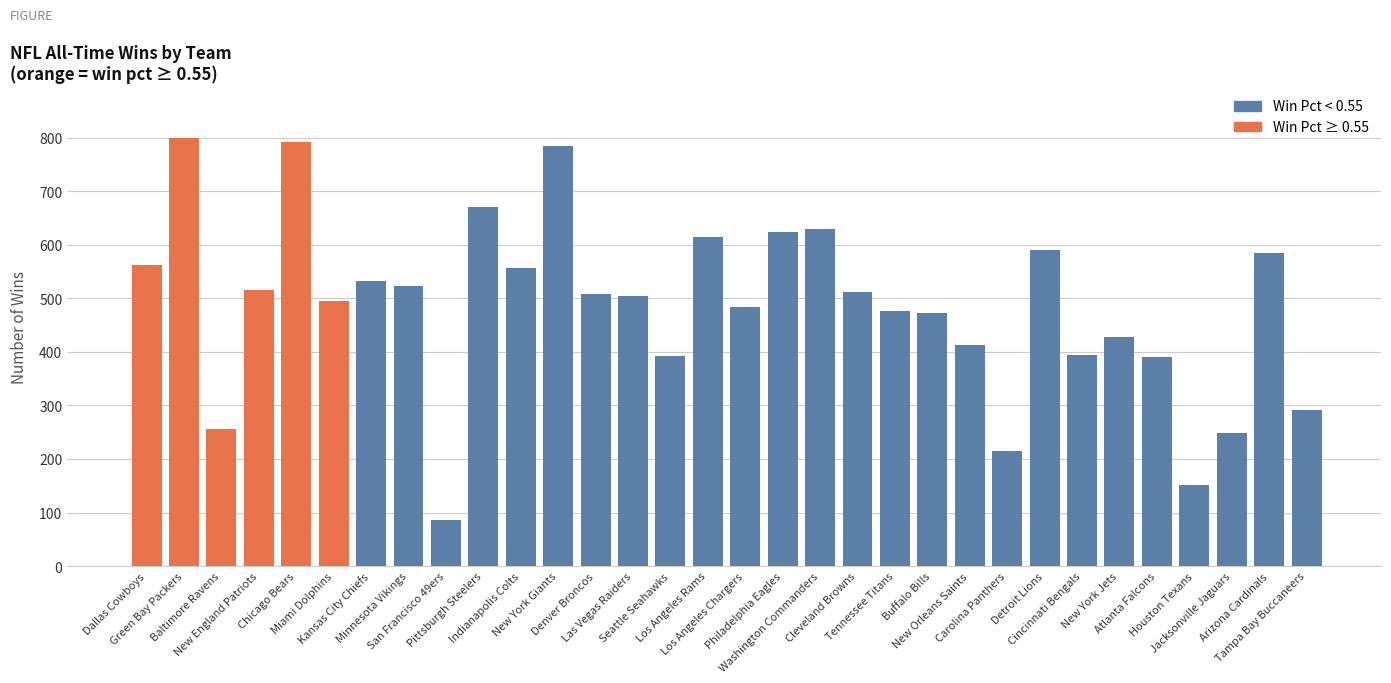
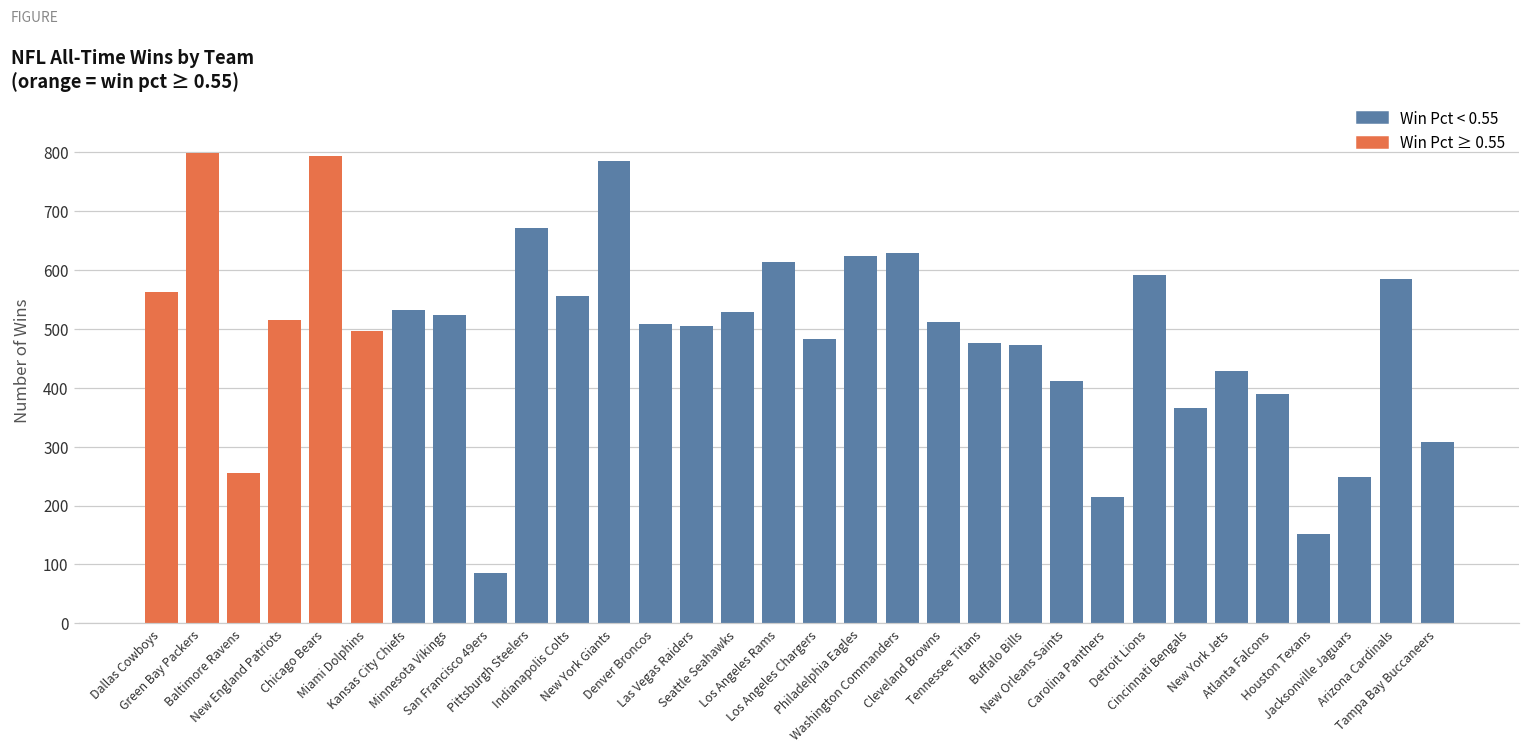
  {
    "Dallas Cowboys": 560,
    "Green Bay Packers": 800,
    "Baltimore Ravens": 260,
    "New England Patriots": 520,
    "Chicago Bears": 790,
    "Miami Dolphins": 500,
    "Kansas City Chiefs": 530,
    "Minnesota Vikings": 520,
    "San Francisco 49ers": 90,
    "Pittsburgh Steelers": 670,
    "Indianapolis Colts": 560,
    "New York Giants": 790,
    "Denver Broncos": 510,
    "Las Vegas Raiders": 510,
-   "Seattle Seahawks": 390,
+   "Seattle Seahawks": 530,
    "Los Angeles Rams": 610,
    "Los Angeles Chargers": 480,
    "Philadelphia Eagles": 620,
    "Washington Commanders": 630,
    "Cleveland Browns": 510,
    "Tennessee Titans": 480,
    "Buffalo Bills": 470,
    "New Orleans Saints": 410,
    "Carolina Panthers": 210,
    "Detroit Lions": 590,
-   "Cincinnati Bengals": 390,
+   "Cincinnati Bengals": 370,
    "New York Jets": 430,
    "Atlanta Falcons": 390,
    "Houston Texans": 150,
    "Jacksonville Jaguars": 250,
    "Arizona Cardinals": 590,
-   "Tampa Bay Buccaneers": 290
+   "Tampa Bay Buccaneers": 310
  }
